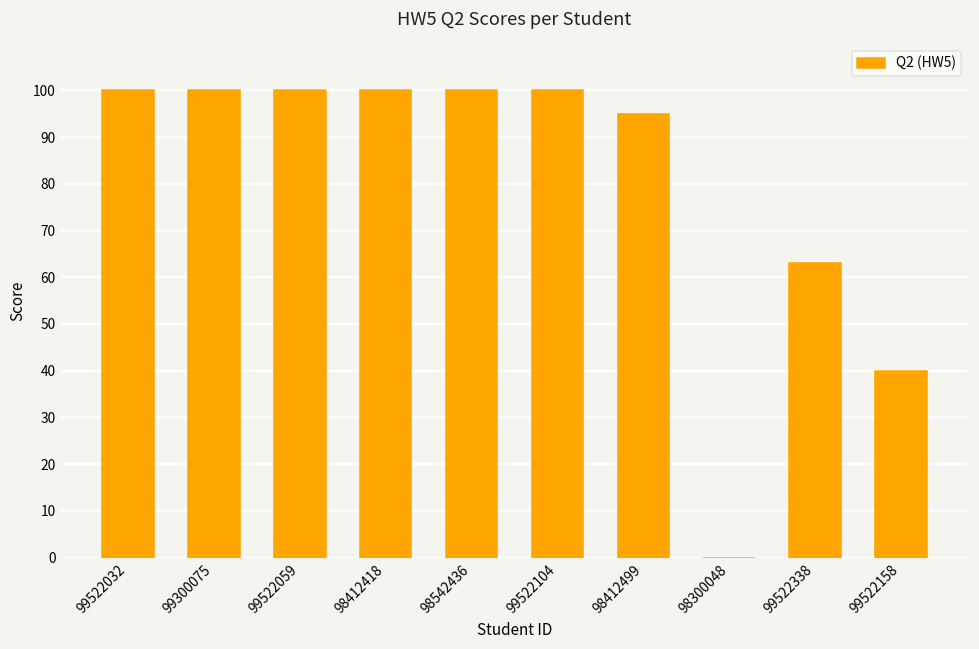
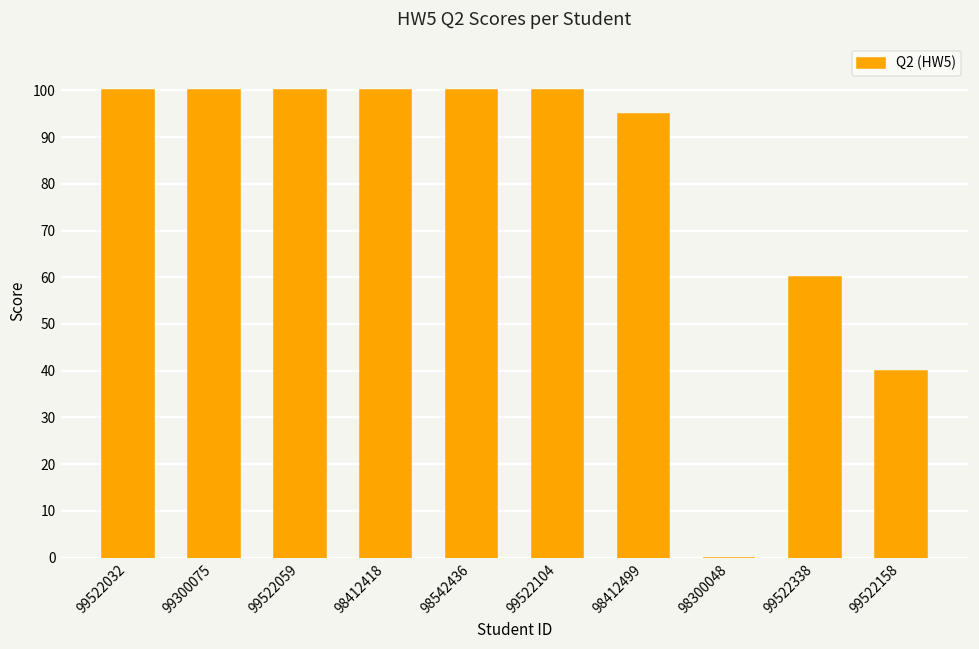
  {
    "99522032": 100,
    "99300075": 100,
    "99522059": 100,
    "98412418": 100,
    "98542436": 100,
    "99522104": 100,
    "98412499": 95,
    "98300048": 0,
-   "99522338": 63,
+   "99522338": 60,
    "99522158": 40
  }
